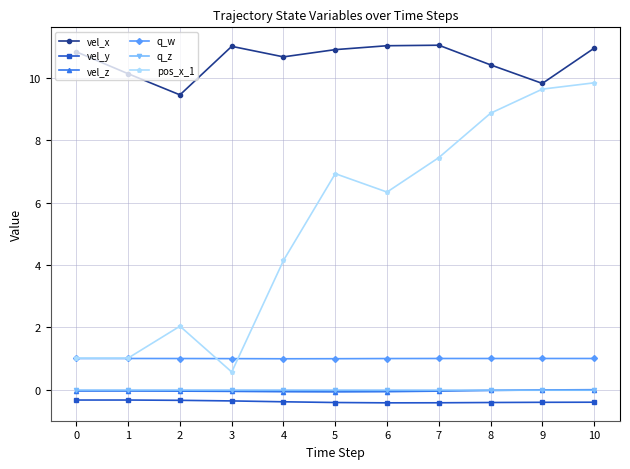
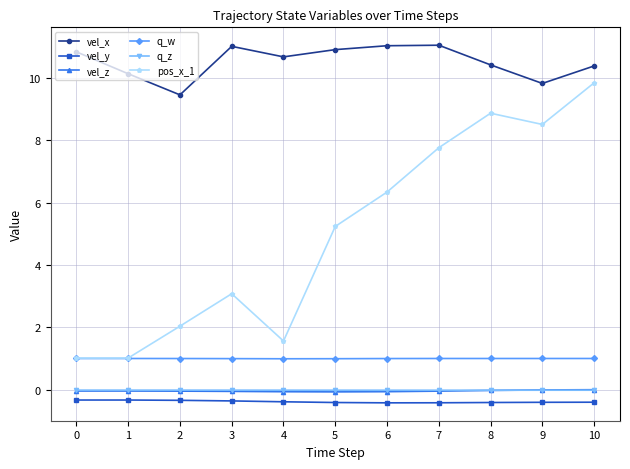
  {
    "vel_x": {
      "2": 9.5,
      "3": 11.0,
      "4": 10.7,
      "5": 10.9,
      "6": 11.0,
      "7": 11.1,
      "8": 10.4,
      "9": 9.8,
-     "10": 11.0
+     "10": 10.4
    },
    "pos_x_1": {
      "2": 2.0,
-     "3": 0.6,
-     "4": 4.1,
-     "5": 6.9,
+     "3": 3.1,
+     "4": 1.6,
+     "5": 5.2,
      "6": 6.3,
-     "7": 7.4,
+     "7": 7.8,
      "8": 8.9,
-     "9": 9.6,
+     "9": 8.5,
      "10": 9.8
    }
  }
